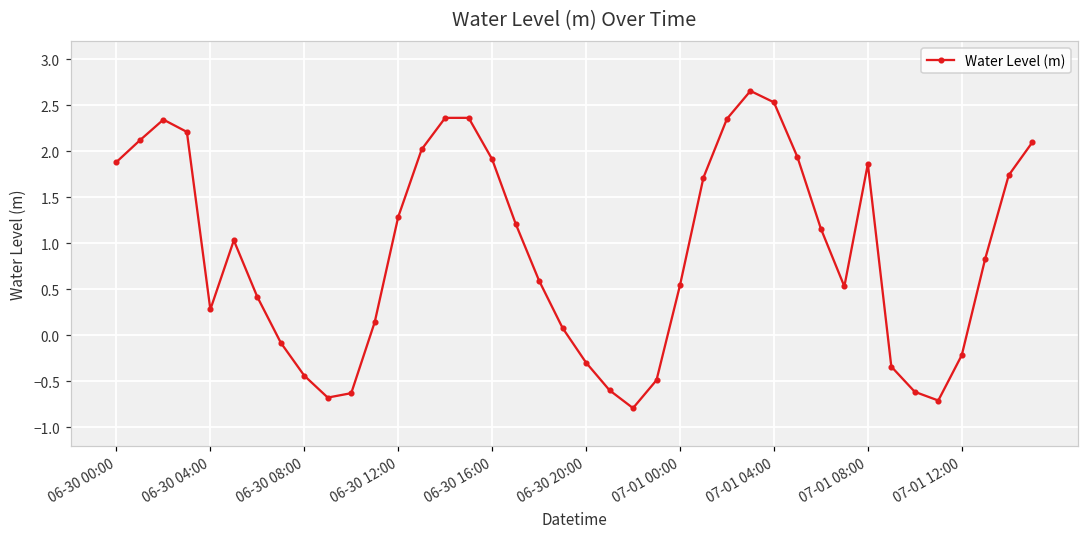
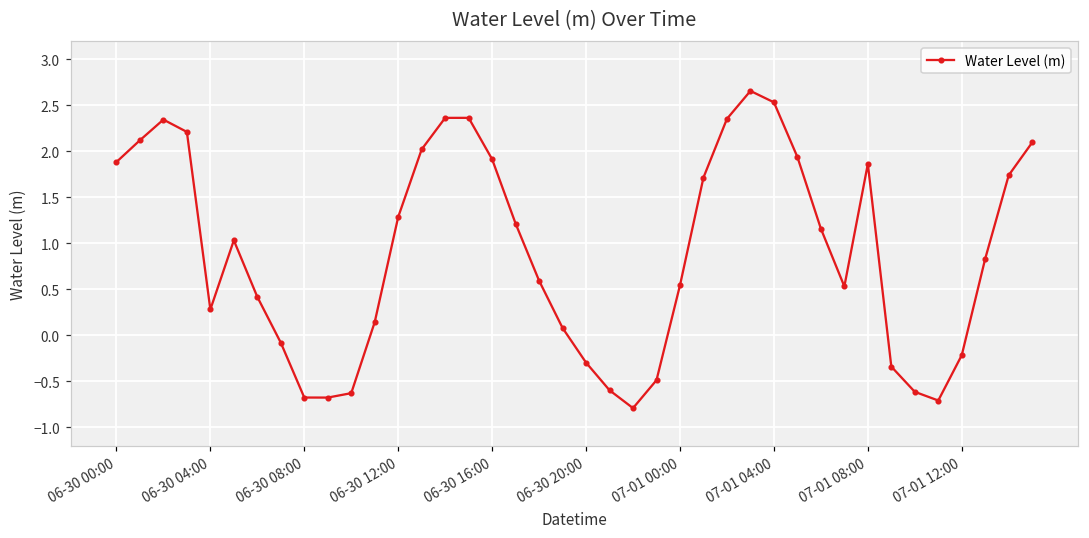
  {
    "06-30 00:00": 1.9,
    "06-30 04:00": 0.3,
-   "06-30 08:00": -0.4,
+   "06-30 08:00": -0.7,
    "06-30 12:00": 1.3,
    "06-30 16:00": 1.9,
    "06-30 20:00": -0.3,
    "07-01 00:00": 0.5,
    "07-01 04:00": 2.5,
    "07-01 08:00": 1.9,
    "07-01 12:00": -0.2
  }
